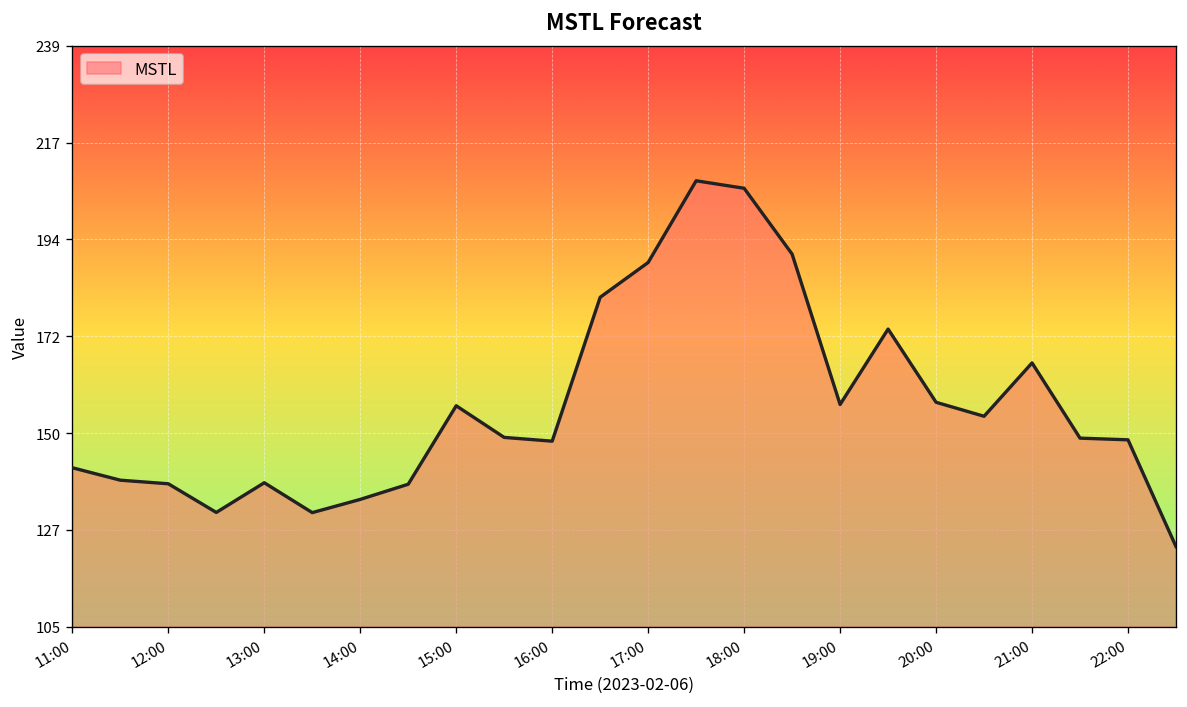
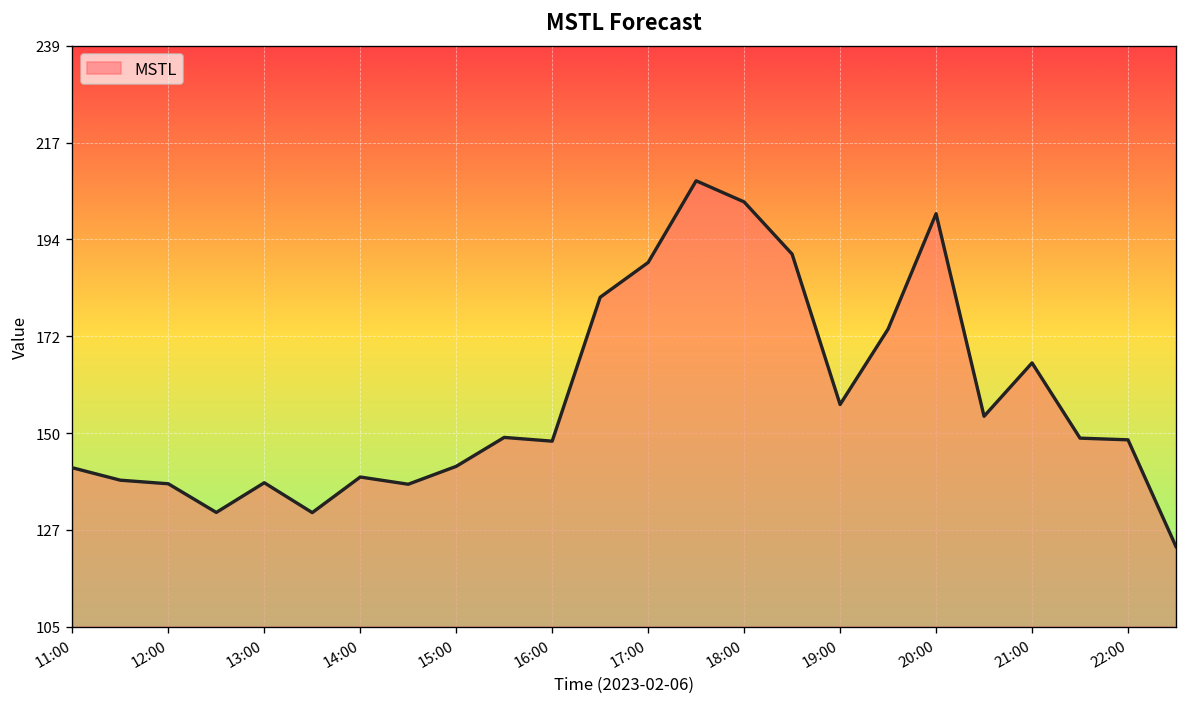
  {
    "11:00": 142,
    "12:00": 138,
    "13:00": 138,
-   "14:00": 134,
-   "15:00": 156,
+   "14:00": 140,
+   "15:00": 142,
    "16:00": 148,
    "17:00": 189,
-   "18:00": 206,
+   "18:00": 203,
    "19:00": 156,
-   "20:00": 157,
+   "20:00": 200,
    "21:00": 166,
    "22:00": 148
  }
